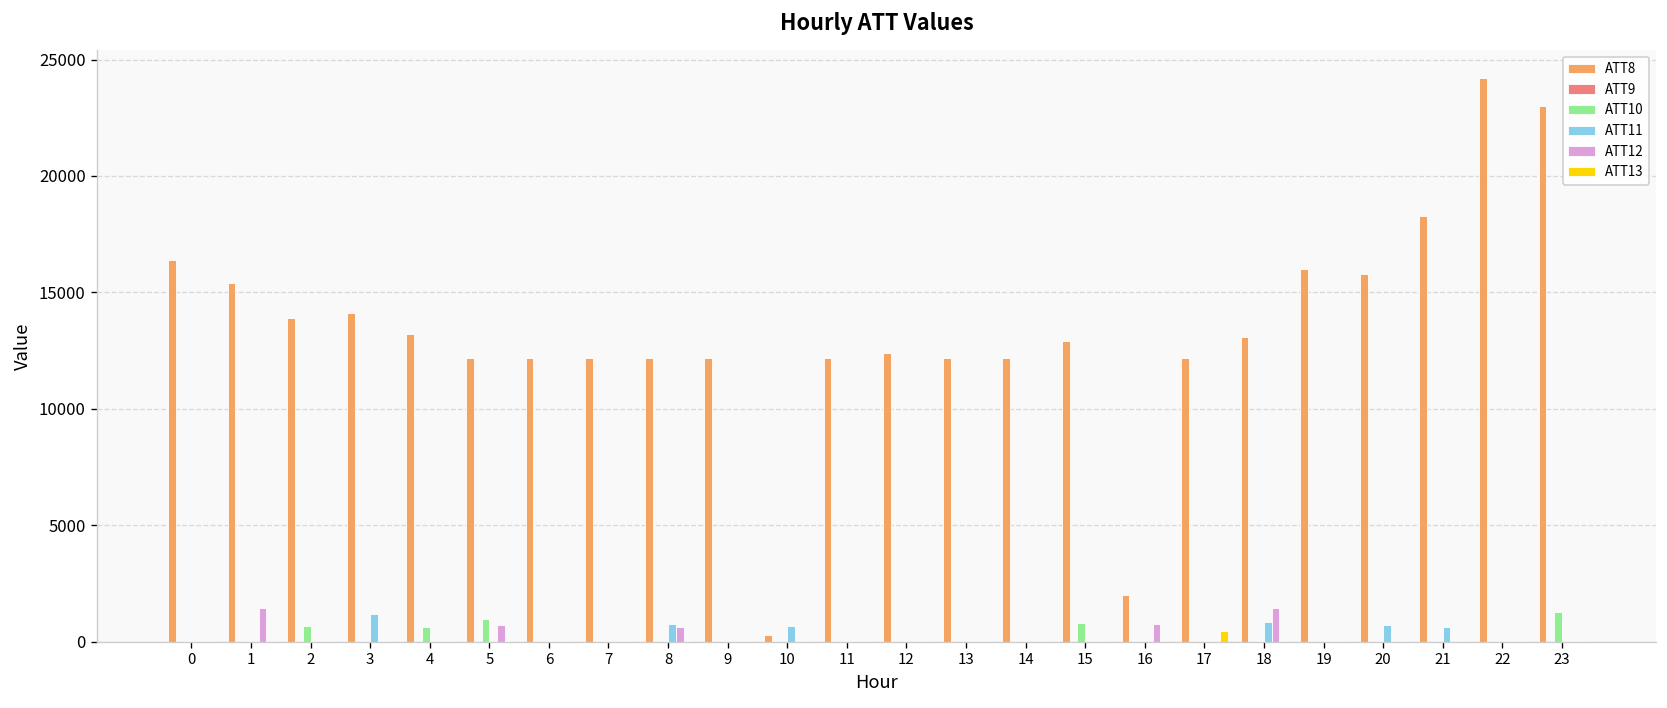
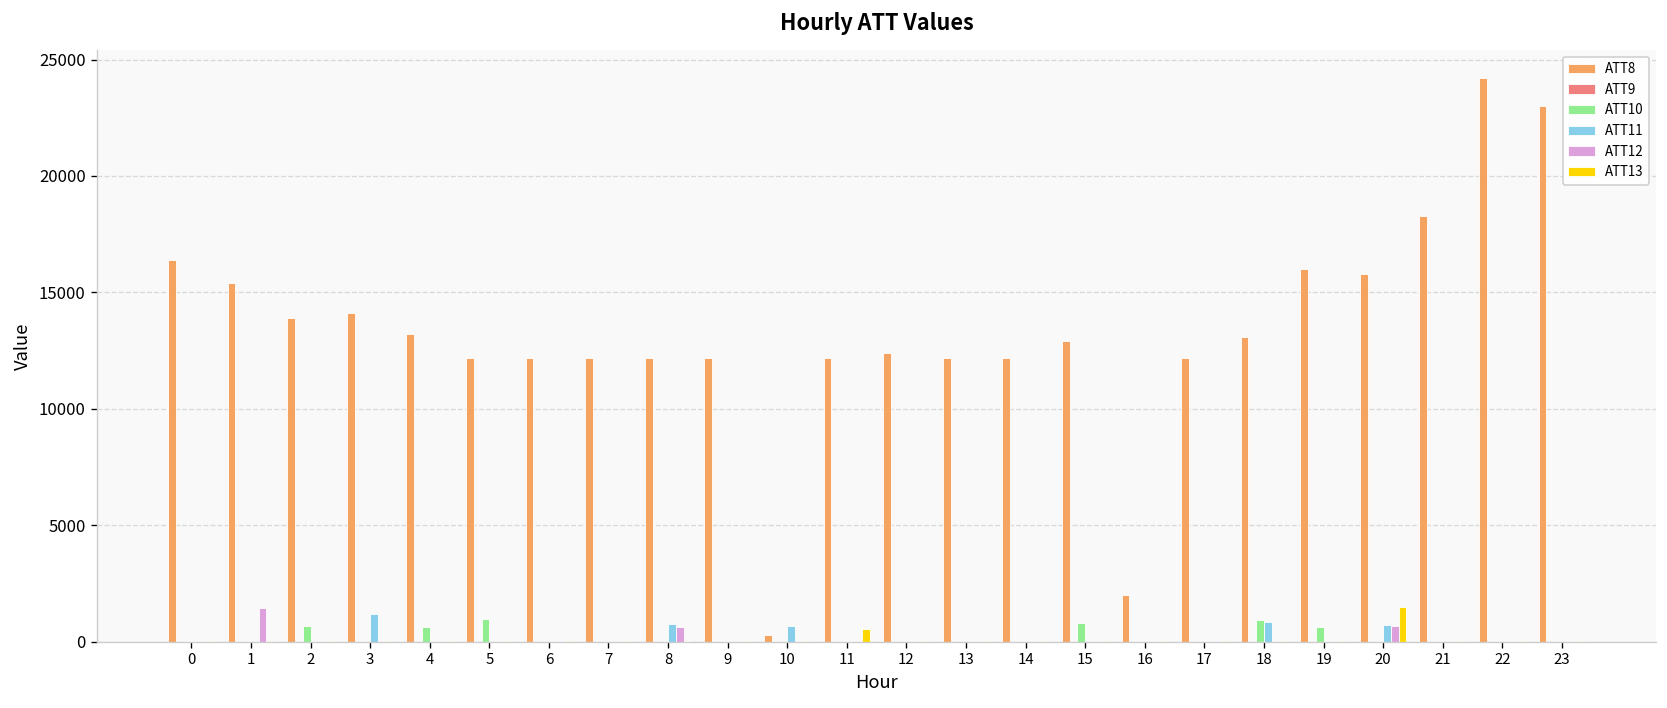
  {
    "ATT10": {
      "2": 700,
      "4": 600,
      "5": 1000,
      "15": 800,
-     "18": 0,
-     "19": 0,
-     "23": 1300
+     "18": 900,
+     "19": 600,
+     "23": 0
    },
    "ATT11": {
      "3": 1200,
      "8": 700,
      "10": 700,
      "18": 900,
      "20": 700,
-     "21": 700
+     "21": 0
    },
    "ATT12": {
      "1": 1500,
-     "5": 700,
+     "5": 0,
      "8": 600,
-     "16": 700,
-     "18": 1400,
-     "20": 0
+     "16": 0,
+     "18": 0,
+     "20": 700
    },
    "ATT13": {
-     "11": 0,
-     "17": 400,
-     "20": 0
+     "11": 500,
+     "17": 0,
+     "20": 1500
    }
  }
